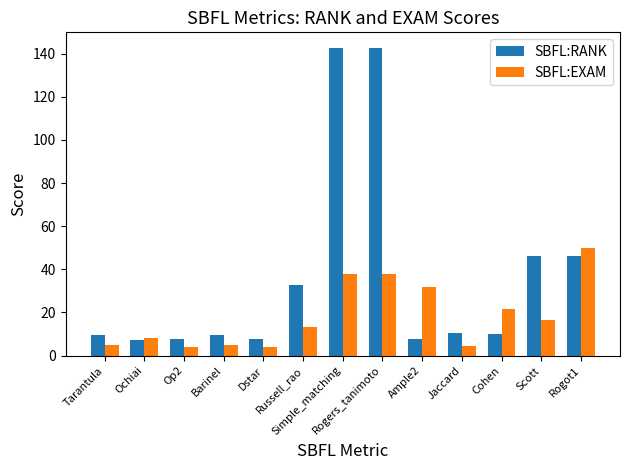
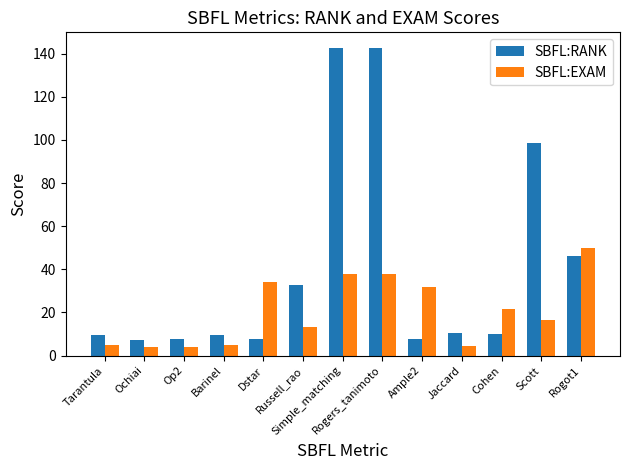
  {
    "SBFL:RANK": {
      "Tarantula": 10,
      "Ochiai": 7,
      "Op2": 8,
      "Barinel": 10,
      "Dstar": 8,
      "Russell_rao": 33,
      "Simple_matching": 143,
      "Rogers_tanimoto": 143,
      "Ample2": 8,
      "Jaccard": 10,
      "Cohen": 10,
-     "Scott": 46,
+     "Scott": 99,
      "Rogot1": 46
    },
    "SBFL:EXAM": {
      "Tarantula": 5,
-     "Ochiai": 8,
+     "Ochiai": 4,
      "Op2": 4,
      "Barinel": 5,
-     "Dstar": 4,
+     "Dstar": 34,
      "Russell_rao": 13,
      "Simple_matching": 38,
      "Rogers_tanimoto": 38,
      "Ample2": 32,
      "Jaccard": 5,
      "Cohen": 22,
      "Scott": 16,
      "Rogot1": 50
    }
  }
